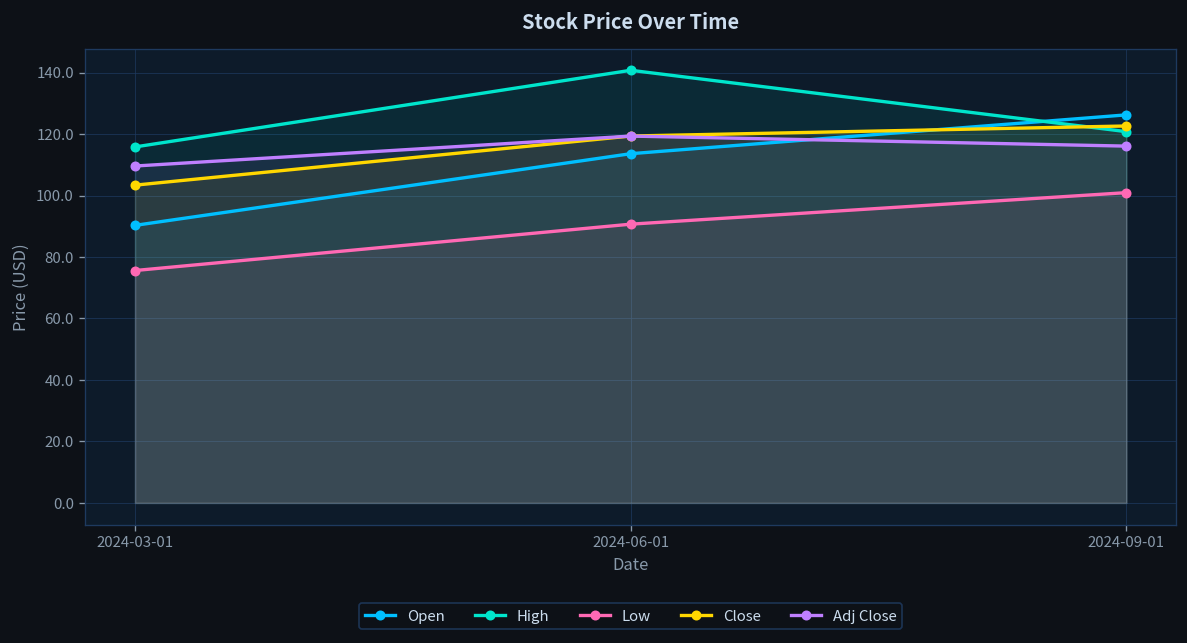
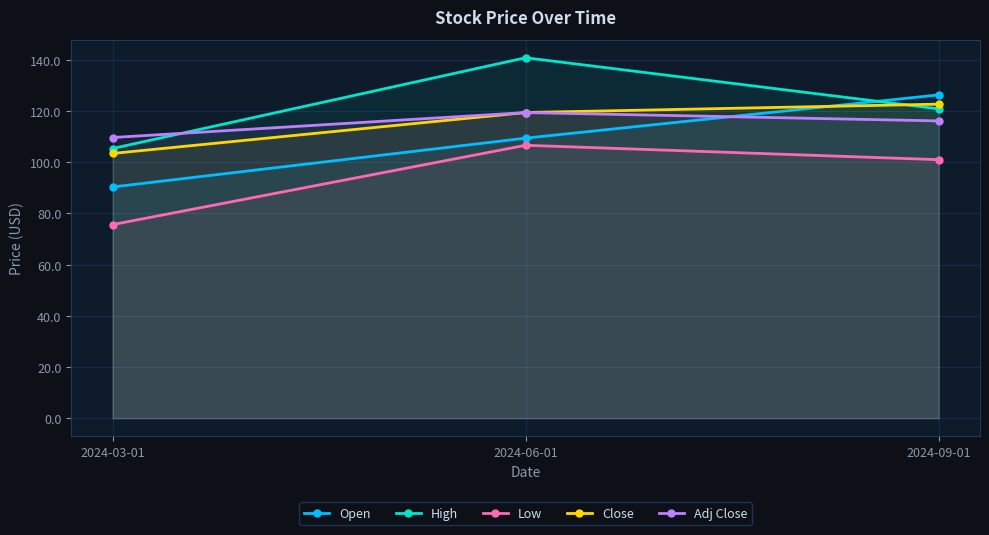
  {
    "Open": {
      "2024-03-01": 90,
-     "2024-06-01": 114,
+     "2024-06-01": 109,
      "2024-09-01": 126
    },
    "High": {
-     "2024-03-01": 116,
+     "2024-03-01": 105,
      "2024-06-01": 141,
      "2024-09-01": 121
    },
    "Low": {
      "2024-03-01": 76,
-     "2024-06-01": 91,
+     "2024-06-01": 107,
      "2024-09-01": 101
    },
    "Close": {
      "2024-03-01": 103,
      "2024-09-01": 123
    },
    "Adj Close": {
      "2024-03-01": 110,
      "2024-09-01": 116
    }
  }
